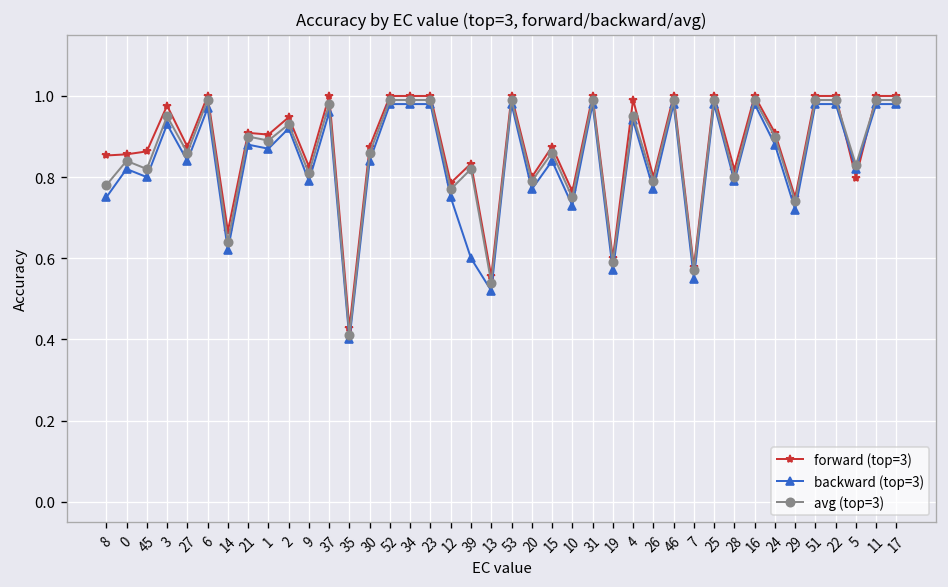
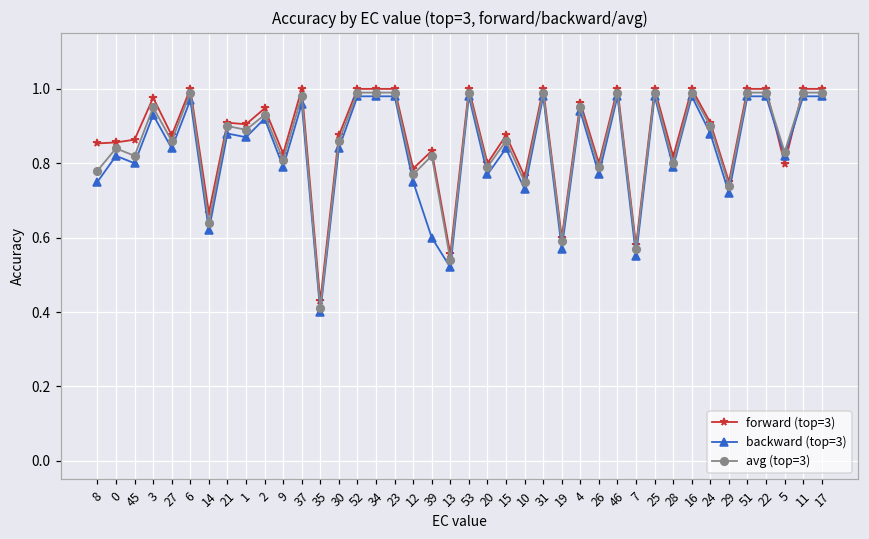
  {
    "forward (top=3)": {
      "8": 0.85,
      "0": 0.86,
      "45": 0.86,
      "3": 0.98,
      "27": 0.88,
      "6": 1.00,
      "14": 0.67,
      "21": 0.91,
      "1": 0.90,
      "2": 0.95,
      "9": 0.83,
      "37": 1.00,
      "35": 0.43,
      "30": 0.88,
      "52": 1.00,
      "34": 1.00,
      "23": 1.00,
      "12": 0.79,
      "39": 0.83,
      "13": 0.56,
      "53": 1.00,
      "20": 0.80,
      "15": 0.88,
      "10": 0.76,
      "31": 1.00,
      "19": 0.60,
-     "4": 0.99,
+     "4": 0.96,
      "26": 0.80,
      "46": 1.00,
      "7": 0.58,
      "25": 1.00,
      "28": 0.82,
      "16": 1.00,
      "24": 0.91,
      "29": 0.75,
      "51": 1.00,
      "22": 1.00,
      "5": 0.80,
      "11": 1.00,
      "17": 1.00
    },
    "backward (top=3)": {
      "8": 0.75,
      "0": 0.82,
      "45": 0.80,
      "3": 0.93,
      "27": 0.84,
      "6": 0.97,
      "14": 0.62,
      "21": 0.88,
      "1": 0.87,
      "2": 0.92,
      "9": 0.79,
      "37": 0.96,
      "35": 0.40,
      "30": 0.84,
      "52": 0.98,
      "34": 0.98,
      "23": 0.98,
      "12": 0.75,
      "39": 0.60,
      "13": 0.52,
      "53": 0.98,
      "20": 0.77,
      "15": 0.84,
      "10": 0.73,
      "31": 0.98,
      "19": 0.57,
      "4": 0.94,
      "26": 0.77,
      "46": 0.98,
      "7": 0.55,
      "25": 0.98,
      "28": 0.79,
      "16": 0.98,
      "24": 0.88,
      "29": 0.72,
      "51": 0.98,
      "22": 0.98,
      "5": 0.82,
      "11": 0.98,
      "17": 0.98
    },
    "avg (top=3)": {
      "8": 0.78,
      "0": 0.84,
      "45": 0.82,
      "3": 0.95,
      "27": 0.86,
      "6": 0.99,
      "14": 0.64,
      "21": 0.90,
      "1": 0.89,
      "2": 0.93,
      "9": 0.81,
      "37": 0.98,
      "35": 0.41,
      "30": 0.86,
      "52": 0.99,
      "34": 0.99,
      "23": 0.99,
      "12": 0.77,
      "39": 0.82,
      "13": 0.54,
      "53": 0.99,
      "20": 0.79,
      "15": 0.86,
      "10": 0.75,
      "31": 0.99,
      "19": 0.59,
      "4": 0.95,
      "26": 0.79,
      "46": 0.99,
      "7": 0.57,
      "25": 0.99,
      "28": 0.80,
      "16": 0.99,
      "24": 0.90,
      "29": 0.74,
      "51": 0.99,
      "22": 0.99,
      "5": 0.83,
      "11": 0.99,
      "17": 0.99
    }
  }
